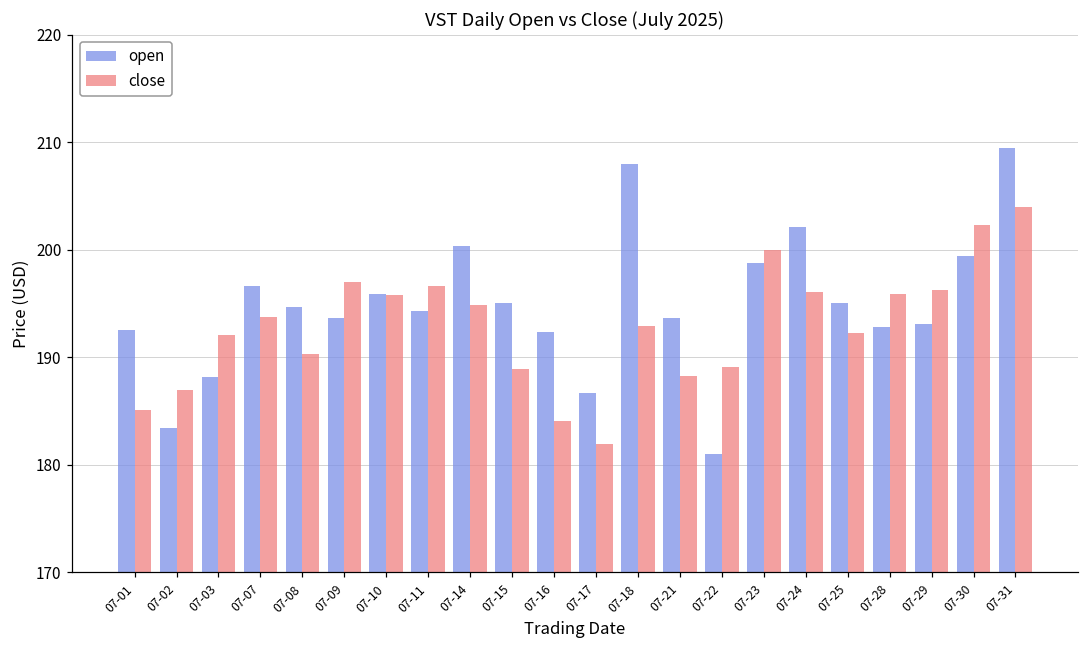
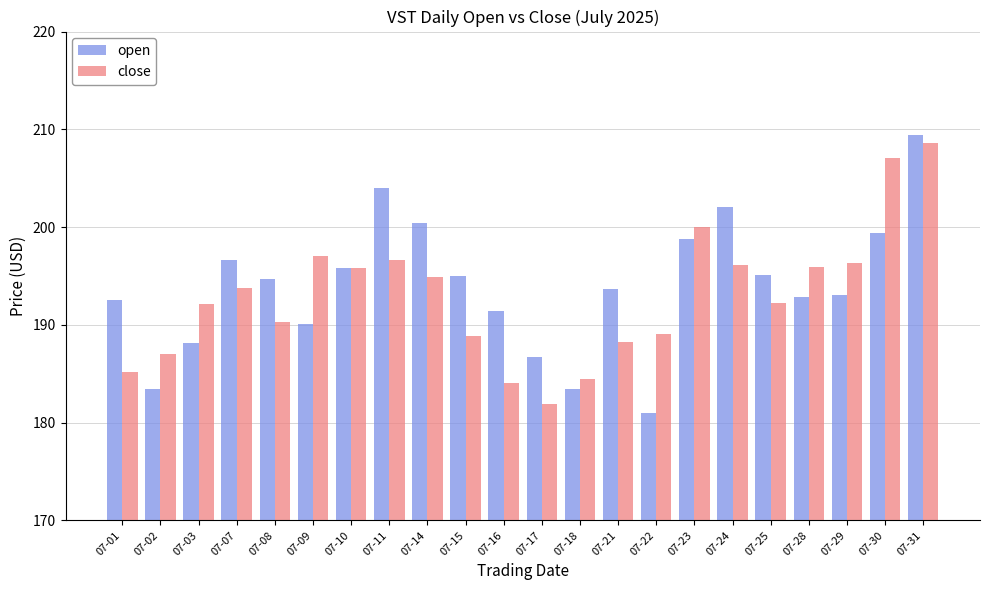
  {
    "open": {
      "07-01": 193,
      "07-02": 183,
      "07-03": 188,
      "07-07": 197,
      "07-08": 195,
-     "07-09": 194,
+     "07-09": 190,
      "07-10": 196,
-     "07-11": 194,
+     "07-11": 204,
      "07-14": 200,
      "07-15": 195,
-     "07-16": 192,
+     "07-16": 191,
      "07-17": 187,
-     "07-18": 208,
+     "07-18": 183,
      "07-21": 194,
      "07-22": 181,
      "07-23": 199,
      "07-24": 202,
      "07-25": 195,
      "07-28": 193,
      "07-29": 193,
      "07-30": 199,
      "07-31": 209
    },
    "close": {
      "07-01": 185,
      "07-02": 187,
      "07-03": 192,
      "07-07": 194,
      "07-08": 190,
      "07-09": 197,
      "07-10": 196,
      "07-11": 197,
      "07-14": 195,
      "07-15": 189,
      "07-16": 184,
      "07-17": 182,
-     "07-18": 193,
+     "07-18": 184,
      "07-21": 188,
      "07-22": 189,
      "07-23": 200,
      "07-24": 196,
      "07-25": 192,
      "07-28": 196,
      "07-29": 196,
-     "07-30": 202,
-     "07-31": 204
+     "07-30": 207,
+     "07-31": 209
    }
  }
